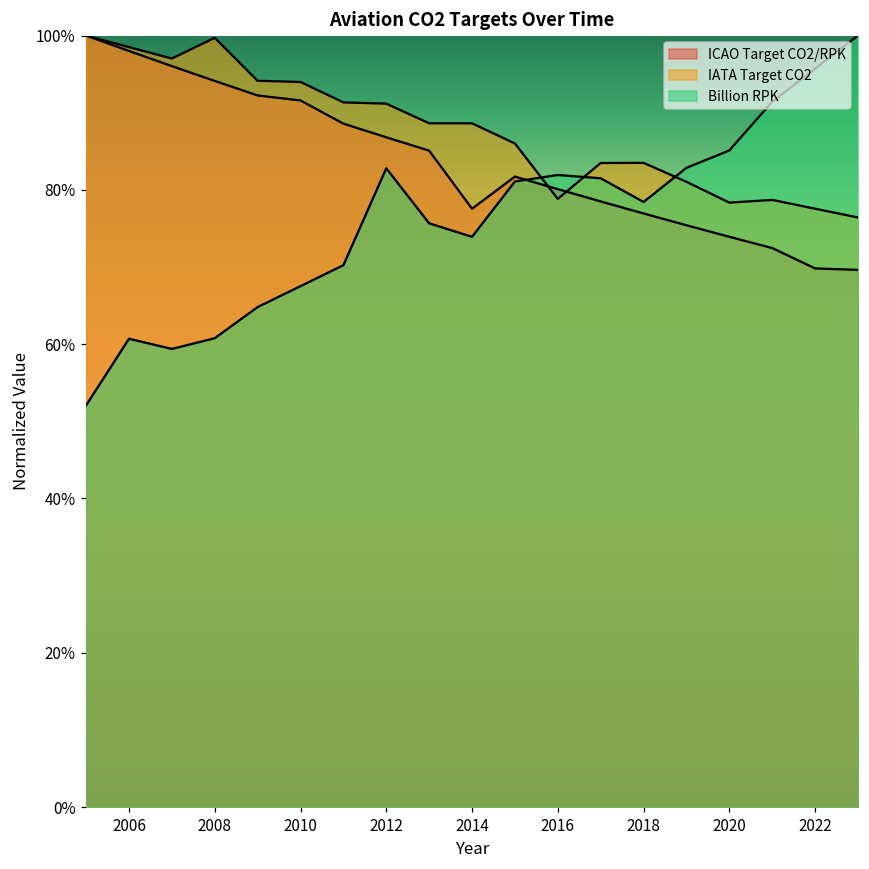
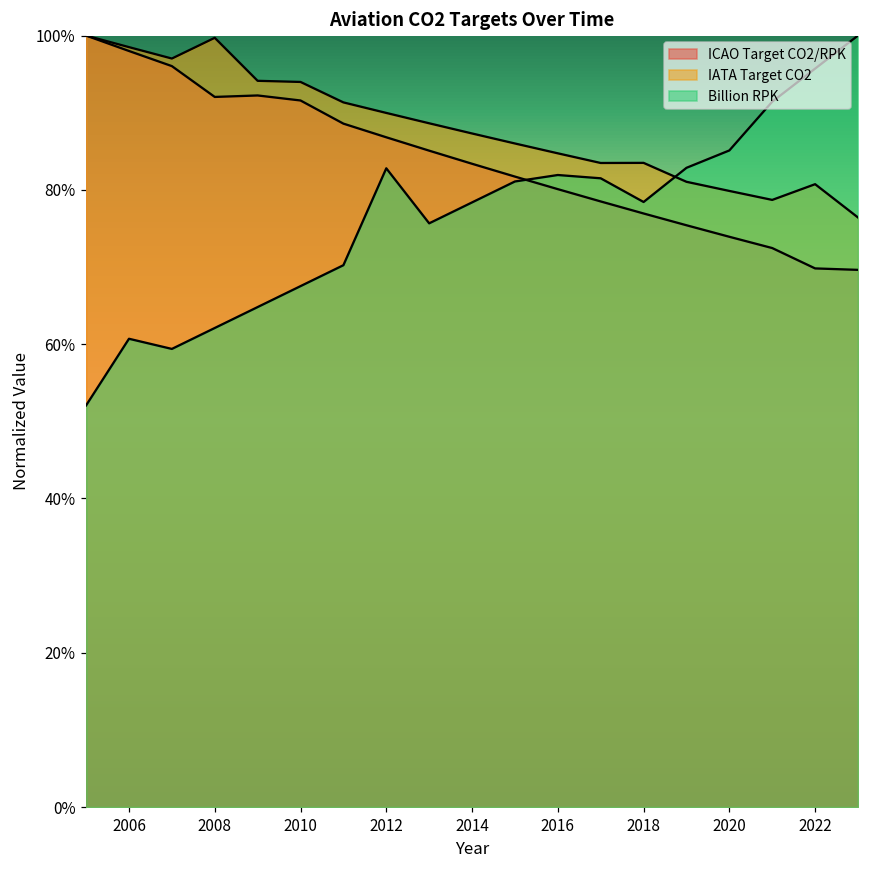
  {
    "ICAO Target CO2/RPK": {
      "2006": "98%",
-     "2008": "94%",
+     "2008": "92%",
      "2010": "92%",
      "2012": "87%",
-     "2014": "78%",
+     "2014": "83%",
      "2016": "80%",
      "2018": "77%",
      "2020": "74%",
      "2022": "70%"
    },
    "IATA Target CO2": {
      "2006": "99%",
      "2008": "100%",
      "2010": "94%",
-     "2012": "91%",
-     "2014": "89%",
-     "2016": "79%",
+     "2012": "90%",
+     "2014": "87%",
+     "2016": "85%",
      "2018": "83%",
-     "2020": "78%",
-     "2022": "78%"
+     "2020": "80%",
+     "2022": "81%"
    },
    "Billion RPK": {
      "2006": "61%",
-     "2008": "61%",
+     "2008": "62%",
      "2010": "68%",
      "2012": "83%",
-     "2014": "74%",
+     "2014": "78%",
      "2016": "82%",
      "2018": "78%",
      "2020": "85%"
    }
  }
